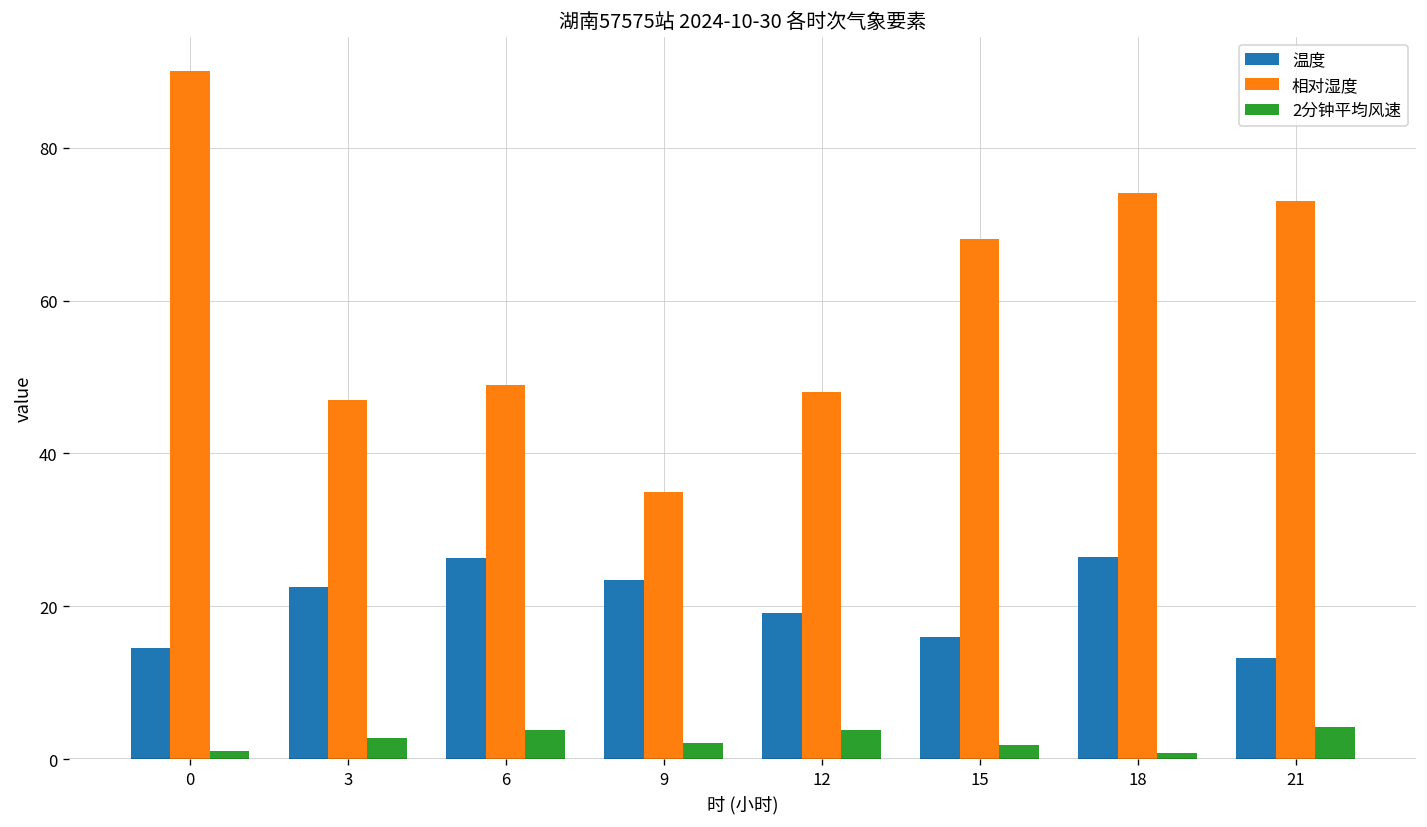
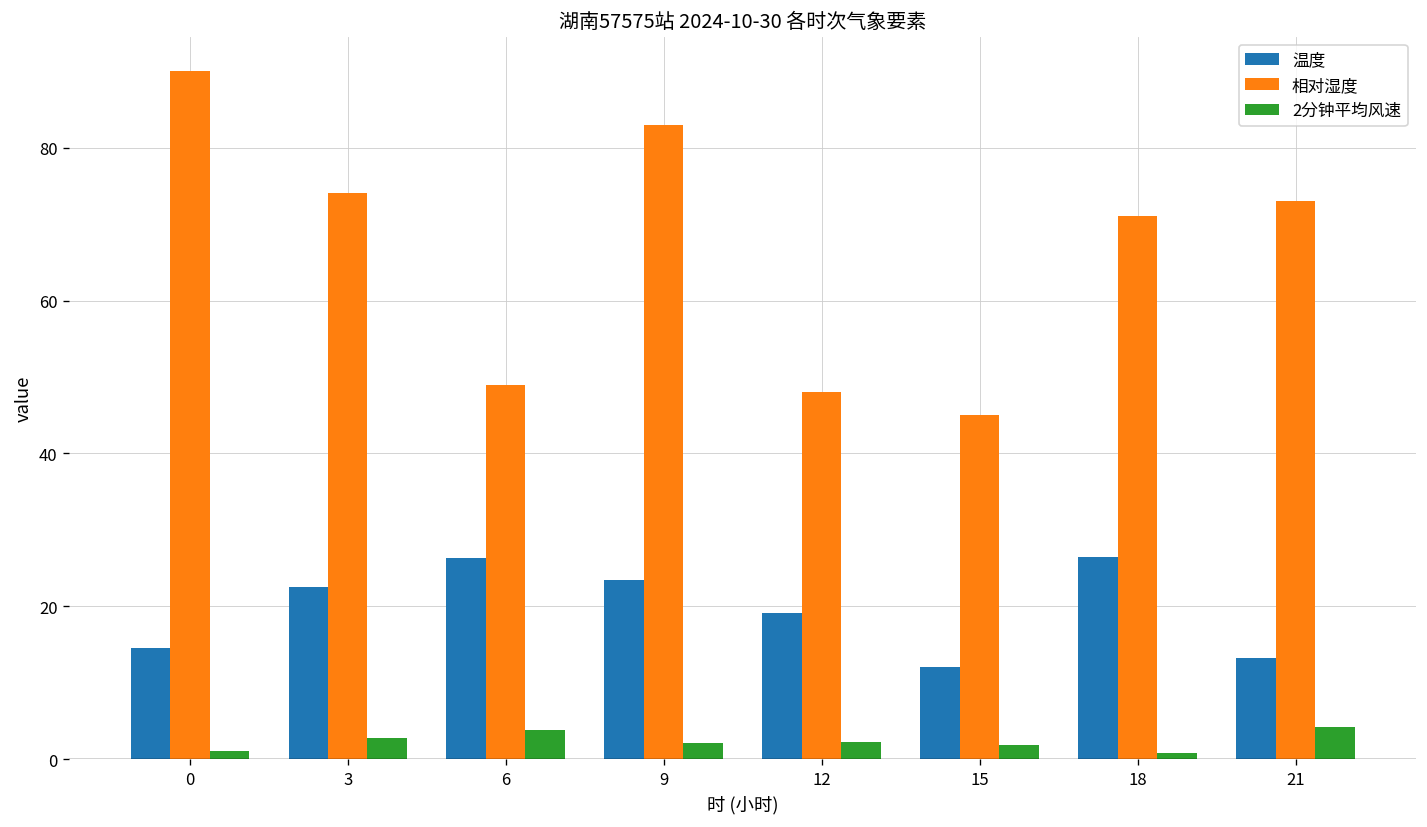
  {
    "温度": {
      "0": 15,
      "3": 23,
      "6": 26,
      "9": 23,
      "12": 19,
-     "15": 16,
+     "15": 12,
      "18": 27,
      "21": 13
    },
    "相对湿度": {
      "0": 90,
-     "3": 47,
+     "3": 74,
      "6": 49,
-     "9": 35,
+     "9": 83,
      "12": 48,
-     "15": 68,
-     "18": 74,
+     "15": 45,
+     "18": 71,
      "21": 73
    },
    "2分钟平均风速": {
      "0": 1,
      "3": 3,
      "6": 4,
      "9": 2,
-     "12": 4,
+     "12": 2,
      "15": 2,
      "18": 1,
      "21": 4
    }
  }
